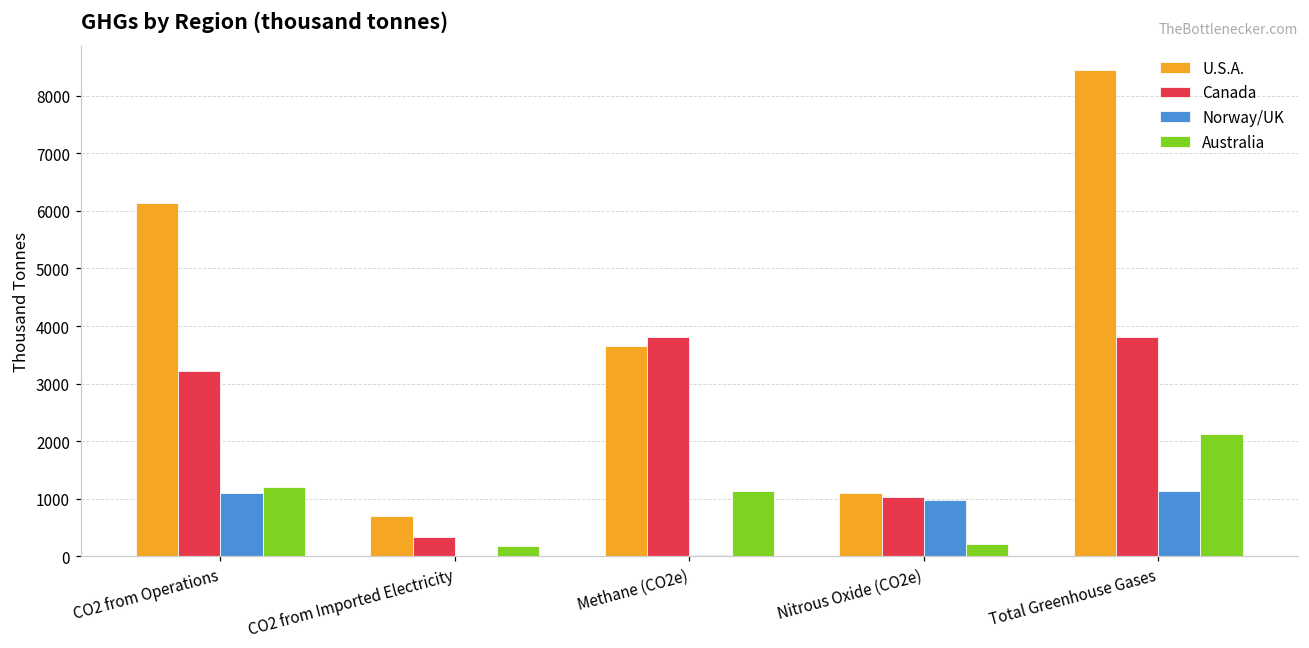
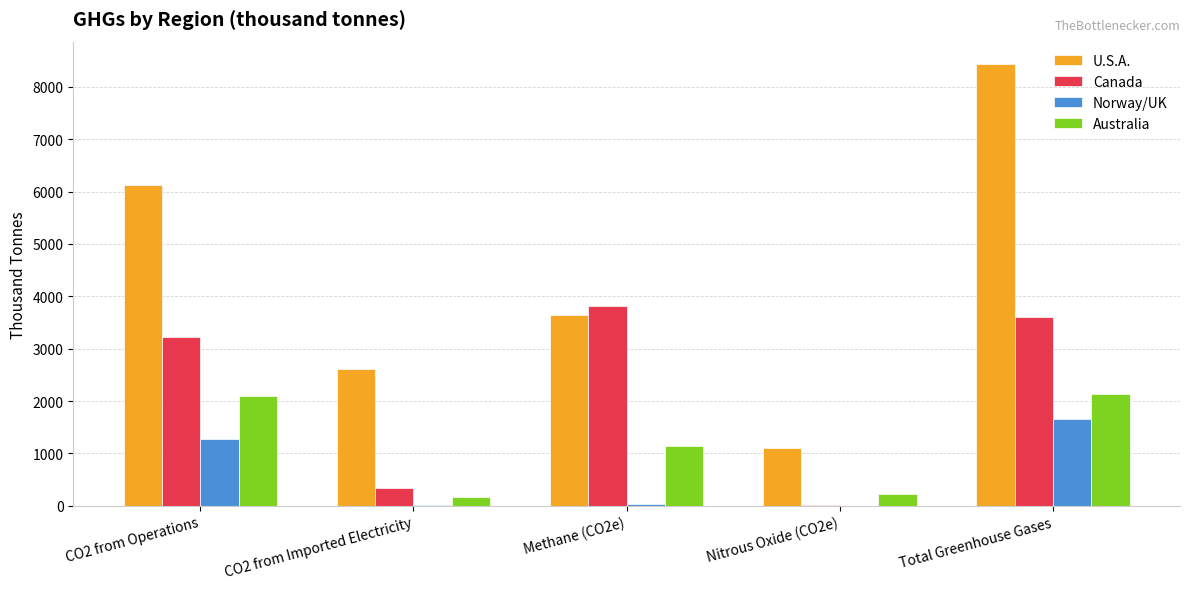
  {
    "U.S.A.": {
      "CO2 from Operations": 6100,
-     "CO2 from Imported Electricity": 700,
+     "CO2 from Imported Electricity": 2600,
      "Methane (CO2e)": 3700,
      "Nitrous Oxide (CO2e)": 1100,
      "Total Greenhouse Gases": 8400
    },
    "Canada": {
      "CO2 from Operations": 3200,
      "CO2 from Imported Electricity": 300,
      "Methane (CO2e)": 3800,
-     "Nitrous Oxide (CO2e)": 1000,
-     "Total Greenhouse Gases": 3800
+     "Nitrous Oxide (CO2e)": 0,
+     "Total Greenhouse Gases": 3600
    },
    "Norway/UK": {
-     "CO2 from Operations": 1100,
-     "Nitrous Oxide (CO2e)": 1000,
-     "Total Greenhouse Gases": 1100
+     "CO2 from Operations": 1300,
+     "Nitrous Oxide (CO2e)": 0,
+     "Total Greenhouse Gases": 1700
    },
    "Australia": {
-     "CO2 from Operations": 1200,
+     "CO2 from Operations": 2100,
      "CO2 from Imported Electricity": 200,
      "Methane (CO2e)": 1100,
      "Nitrous Oxide (CO2e)": 200,
      "Total Greenhouse Gases": 2100
    }
  }
